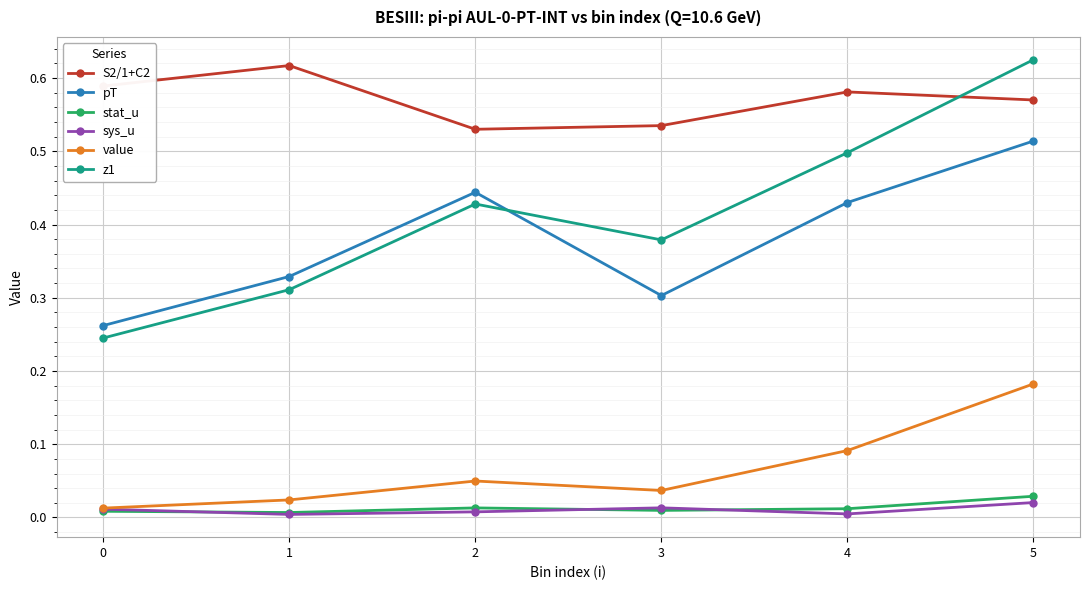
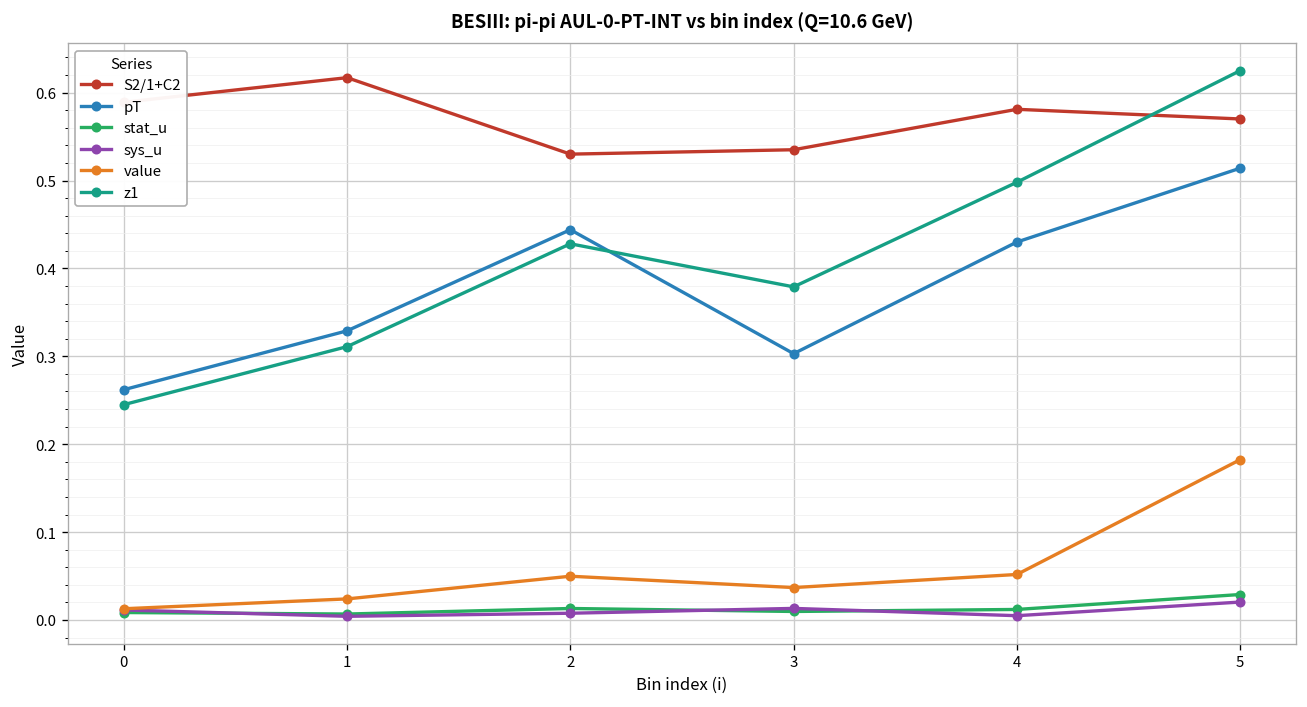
  {
    "S2/1+C2": {
      "1": 0.62,
      "2": 0.53,
      "3": 0.54,
      "4": 0.58,
      "5": 0.57
    },
    "pT": {
      "0": 0.26,
      "1": 0.33,
      "2": 0.44,
      "3": 0.30,
      "4": 0.43,
      "5": 0.51
    },
    "sys_u": {
      "2": 0.01,
      "3": 0.01,
      "4": 0.00,
      "5": 0.02
    },
    "value": {
      "1": 0.02,
      "2": 0.05,
      "3": 0.04,
-     "4": 0.09,
+     "4": 0.05,
      "5": 0.18
    }
  }
